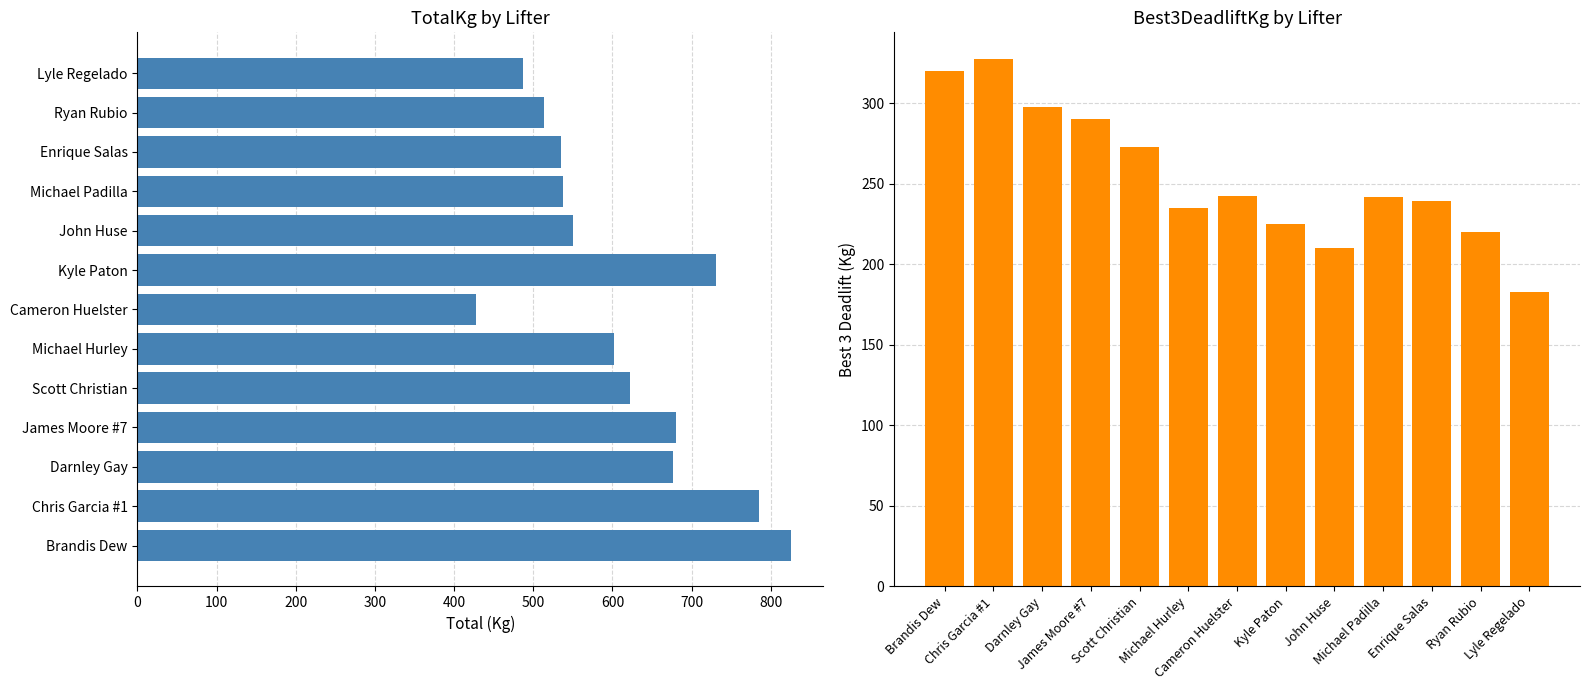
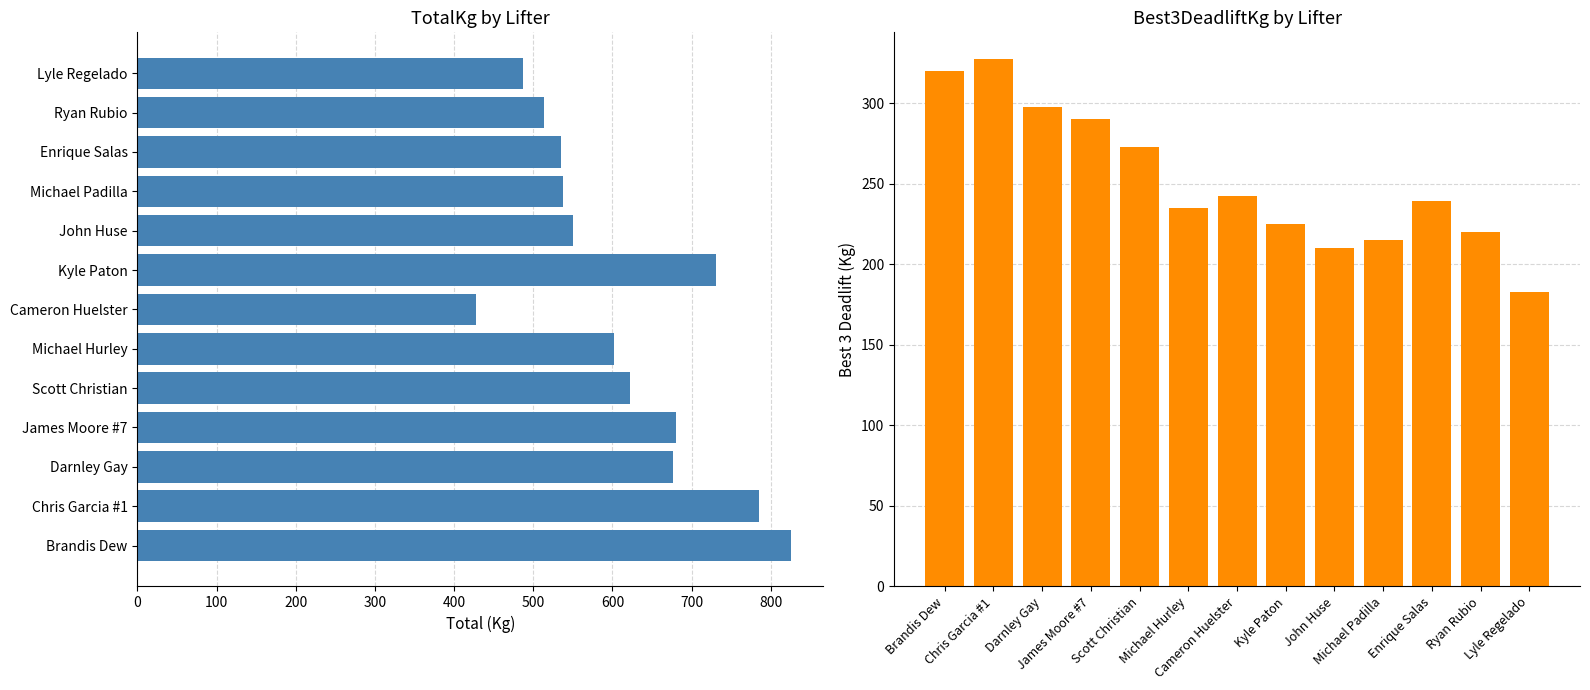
  {
    "TotalKg by Lifter": {
      "Lyle Regelado": 490,
      "Ryan Rubio": 510,
      "Enrique Salas": 540,
      "Michael Padilla": 540,
      "John Huse": 550,
      "Kyle Paton": 730,
      "Cameron Huelster": 430,
      "Michael Hurley": 600,
      "Scott Christian": 620,
      "James Moore #7": 680,
      "Darnley Gay": 680,
      "Chris Garcia #1": 790,
      "Brandis Dew": 830
    },
    "Best3DeadliftKg by Lifter": {
      "Brandis Dew": 320,
      "Chris Garcia #1": 328,
      "Darnley Gay": 298,
      "James Moore #7": 290,
      "Scott Christian": 273,
      "Michael Hurley": 235,
      "Cameron Huelster": 243,
      "Kyle Paton": 225,
      "John Huse": 210,
-     "Michael Padilla": 242,
+     "Michael Padilla": 215,
      "Enrique Salas": 239,
      "Ryan Rubio": 220,
      "Lyle Regelado": 183
    }
  }
